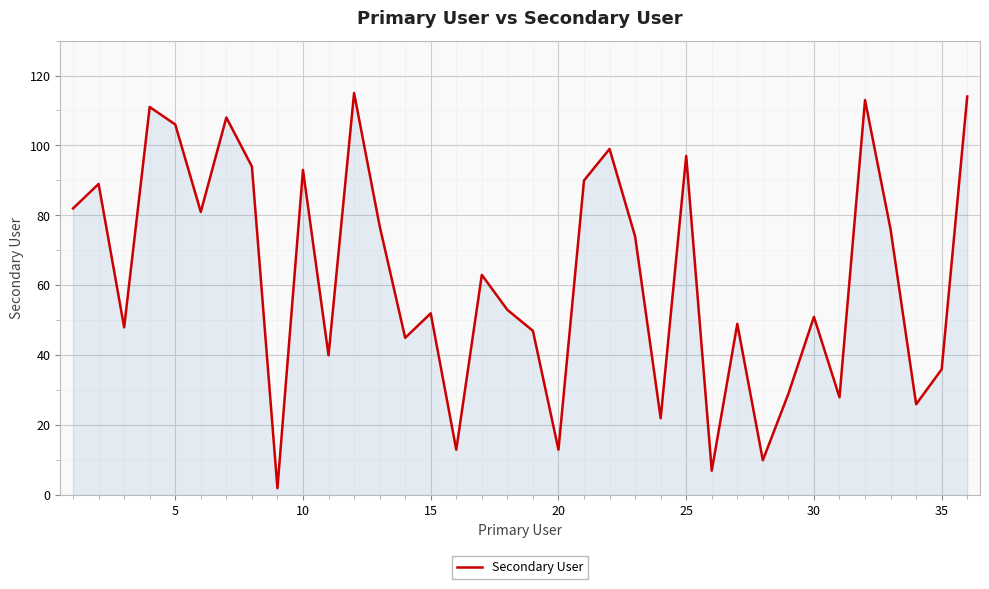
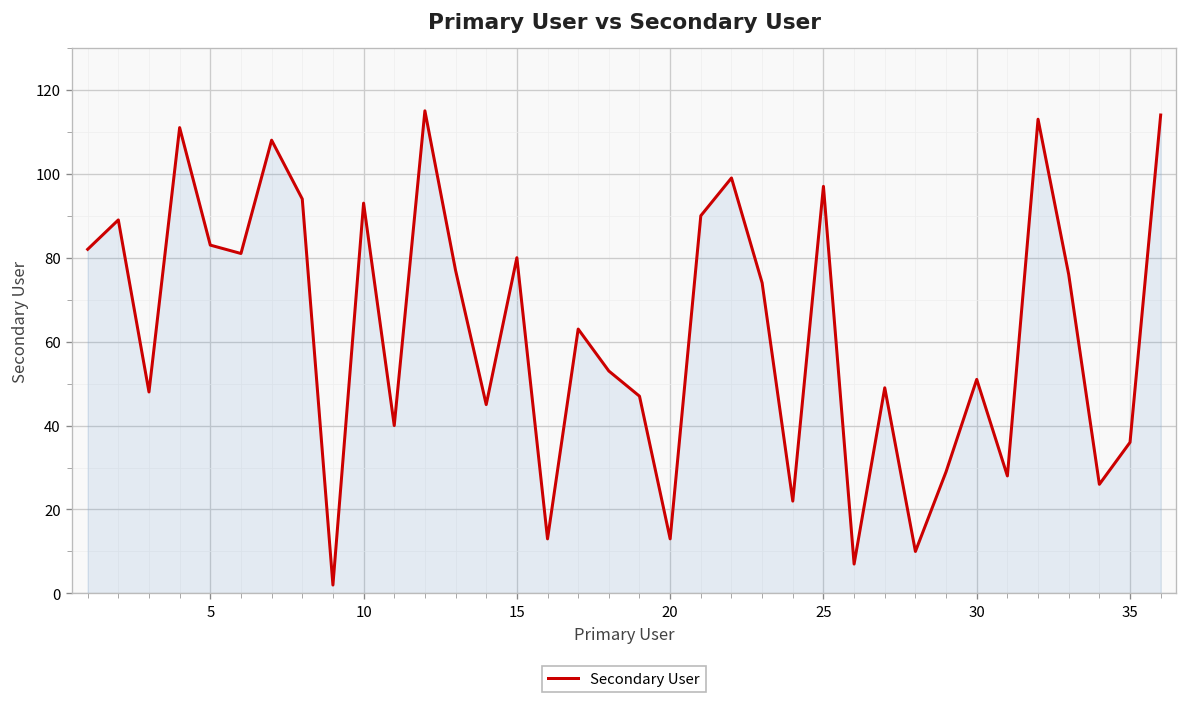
  {
-   "5": 106,
+   "5": 83,
    "10": 93,
-   "15": 52,
+   "15": 80,
    "20": 13,
    "25": 97,
    "30": 51,
    "35": 36
  }
